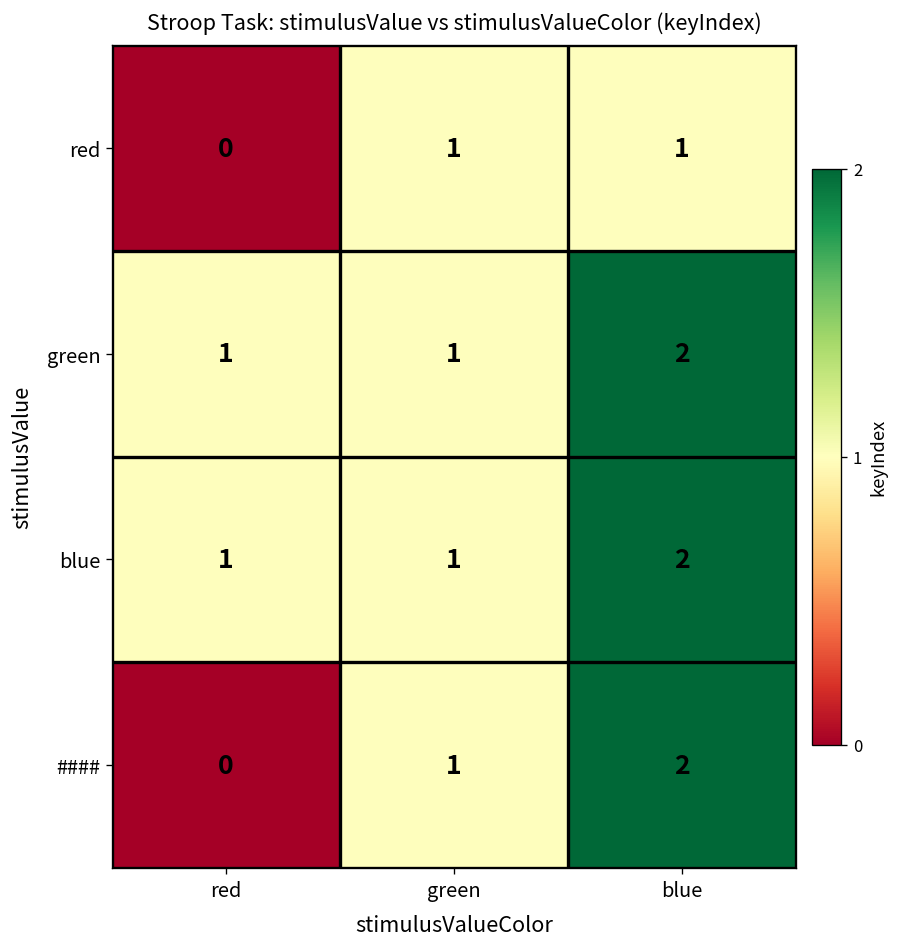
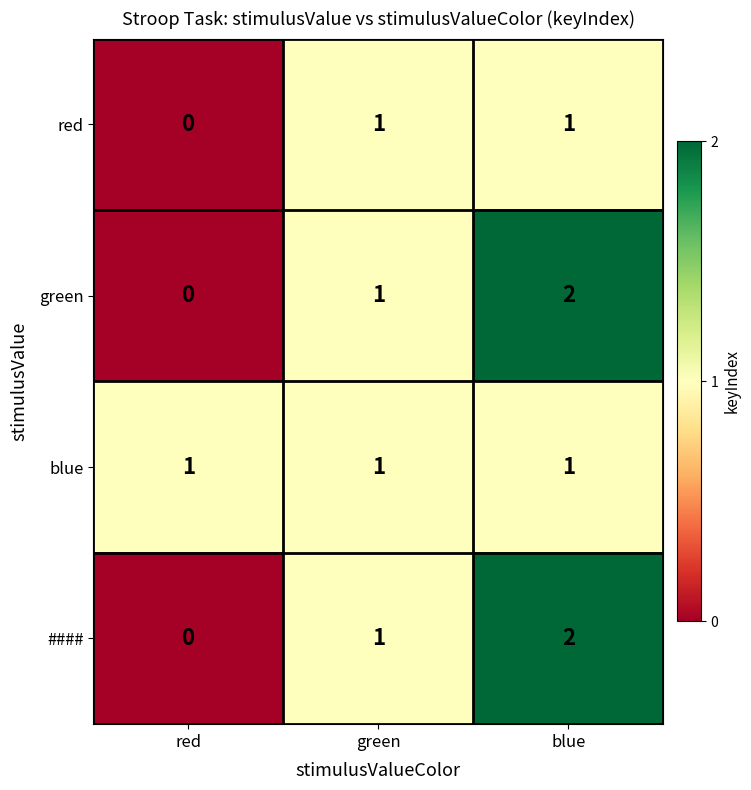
  {
    "red": {
      "red": 0,
      "green": 1,
      "blue": 1
    },
    "green": {
-     "red": 1,
+     "red": 0,
      "green": 1,
      "blue": 2
    },
    "blue": {
      "red": 1,
      "green": 1,
-     "blue": 2
+     "blue": 1
    },
    "####": {
      "red": 0,
      "green": 1,
      "blue": 2
    }
  }
